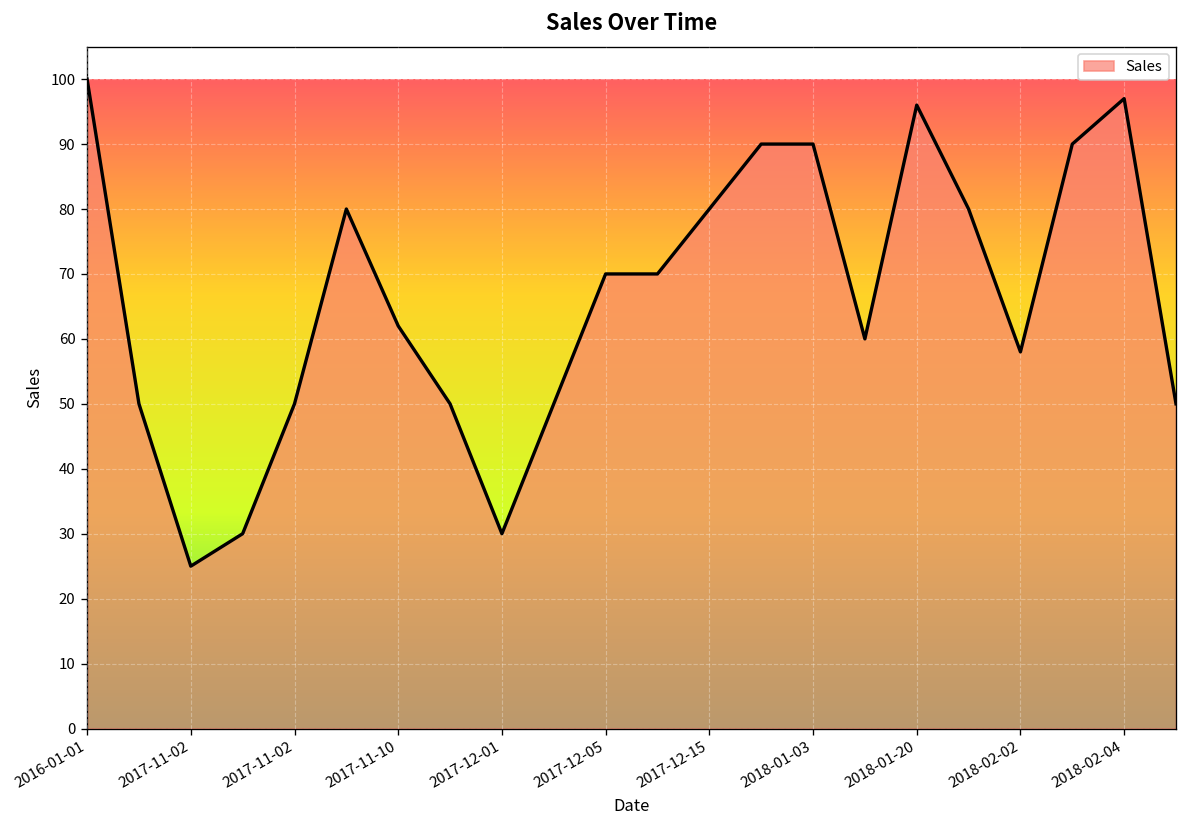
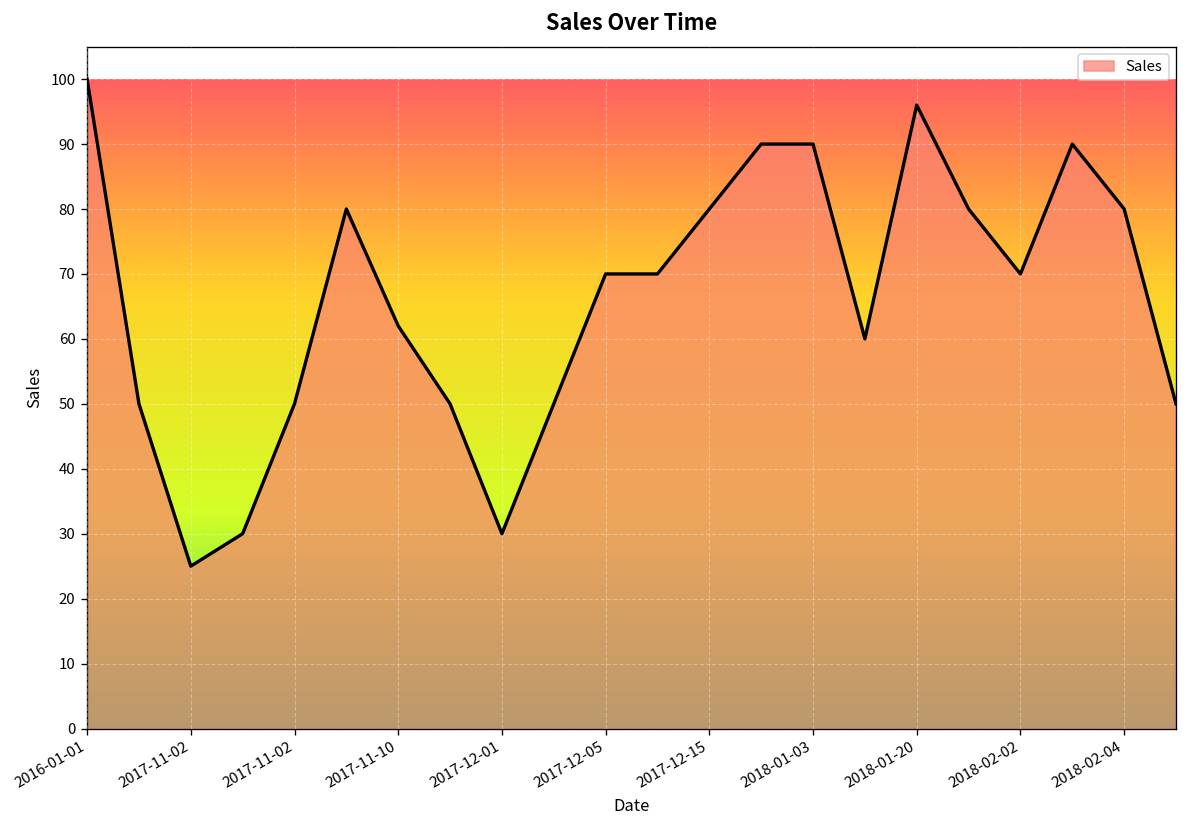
  {
    "2016-01-01": 100,
    "2017-11-10": 62,
    "2017-12-01": 30,
    "2018-01-20": 96,
-   "2018-02-02": 58,
-   "2018-02-04": 97
+   "2018-02-02": 70,
+   "2018-02-04": 80
  }
